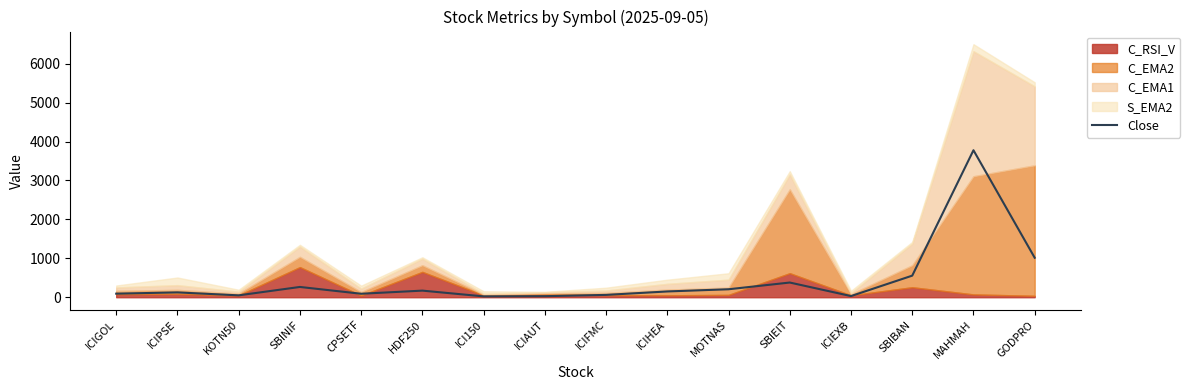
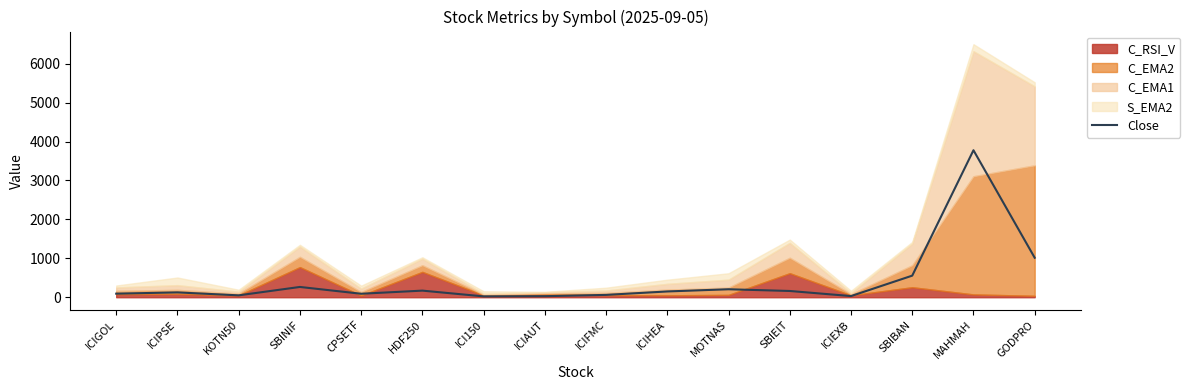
  {
    "Close": {
      "SBINIF": 300,
      "HDF250": 200,
-     "SBIEIT": 400,
+     "SBIEIT": 200,
      "SBIBAN": 600,
      "MAHMAH": 3800,
      "GODPRO": 1000
    },
    "C_RSI_V": {
      "SBINIF": 800,
      "HDF250": 700,
      "SBIEIT": 600,
      "SBIBAN": 300,
      "MAHMAH": 100
    },
    "C_EMA2": {
      "ICIGOL": 100,
      "SBINIF": 300,
      "HDF250": 200,
-     "SBIEIT": 2200,
+     "SBIEIT": 400,
      "SBIBAN": 600,
      "MAHMAH": 3000,
      "GODPRO": 3400
    }
  }
